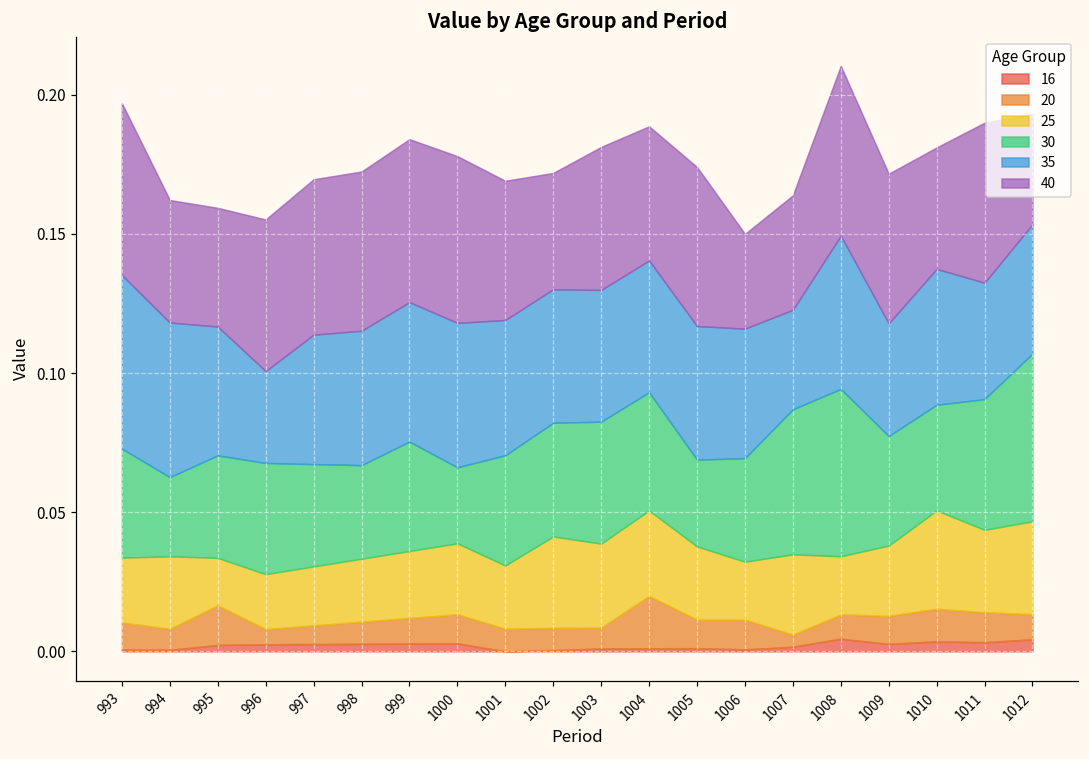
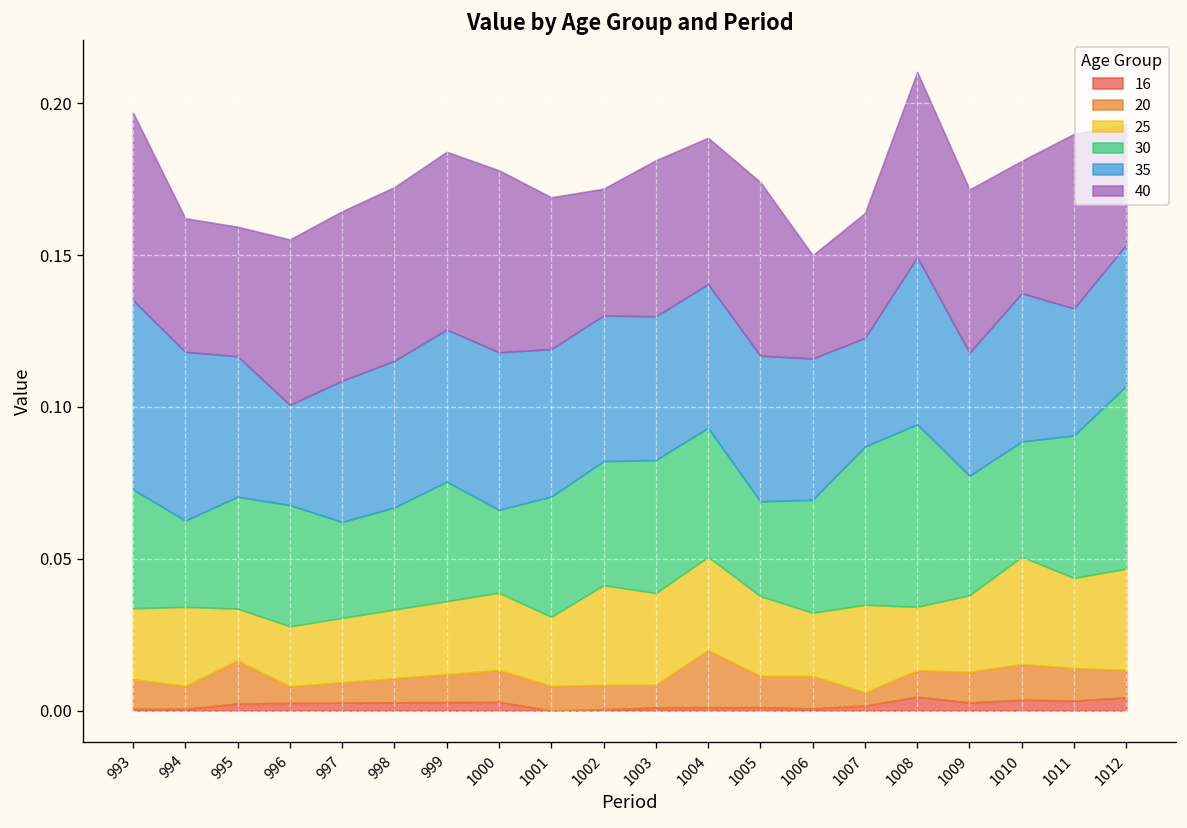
  {
    "25": {
      "993": 0.023,
      "994": 0.026,
      "995": 0.017,
      "996": 0.020,
      "997": 0.021,
      "998": 0.023,
      "999": 0.024,
      "1000": 0.025,
      "1001": 0.023,
      "1002": 0.033,
      "1003": 0.030,
      "1004": 0.031,
      "1005": 0.026,
      "1006": 0.021,
      "1007": 0.029,
      "1008": 0.021,
      "1009": 0.025,
      "1010": 0.035,
      "1011": 0.030,
      "1012": 0.033
    },
    "30": {
      "993": 0.039,
      "994": 0.028,
      "995": 0.037,
      "996": 0.040,
-     "997": 0.037,
+     "997": 0.032,
      "998": 0.034,
      "999": 0.039,
      "1000": 0.027,
      "1001": 0.040,
      "1002": 0.041,
      "1003": 0.044,
      "1004": 0.043,
      "1005": 0.031,
      "1006": 0.037,
      "1007": 0.052,
      "1008": 0.060,
      "1009": 0.039,
      "1010": 0.038,
      "1011": 0.047,
      "1012": 0.060
    },
    "35": {
      "993": 0.062,
      "994": 0.056,
      "995": 0.046,
      "996": 0.033,
      "997": 0.047,
      "998": 0.048,
      "999": 0.050,
      "1000": 0.052,
      "1001": 0.049,
      "1002": 0.048,
      "1003": 0.047,
      "1004": 0.047,
      "1005": 0.048,
      "1006": 0.047,
      "1007": 0.036,
      "1008": 0.055,
      "1009": 0.040,
      "1010": 0.049,
      "1011": 0.042,
      "1012": 0.046
    },
    "40": {
      "993": 0.062,
      "994": 0.044,
      "995": 0.043,
      "996": 0.054,
      "997": 0.056,
      "998": 0.057,
      "999": 0.059,
      "1000": 0.060,
      "1001": 0.050,
      "1002": 0.042,
      "1003": 0.051,
      "1004": 0.048,
      "1005": 0.057,
      "1006": 0.034,
      "1007": 0.041,
      "1008": 0.061,
      "1009": 0.054,
      "1010": 0.044,
      "1011": 0.057
    }
  }
